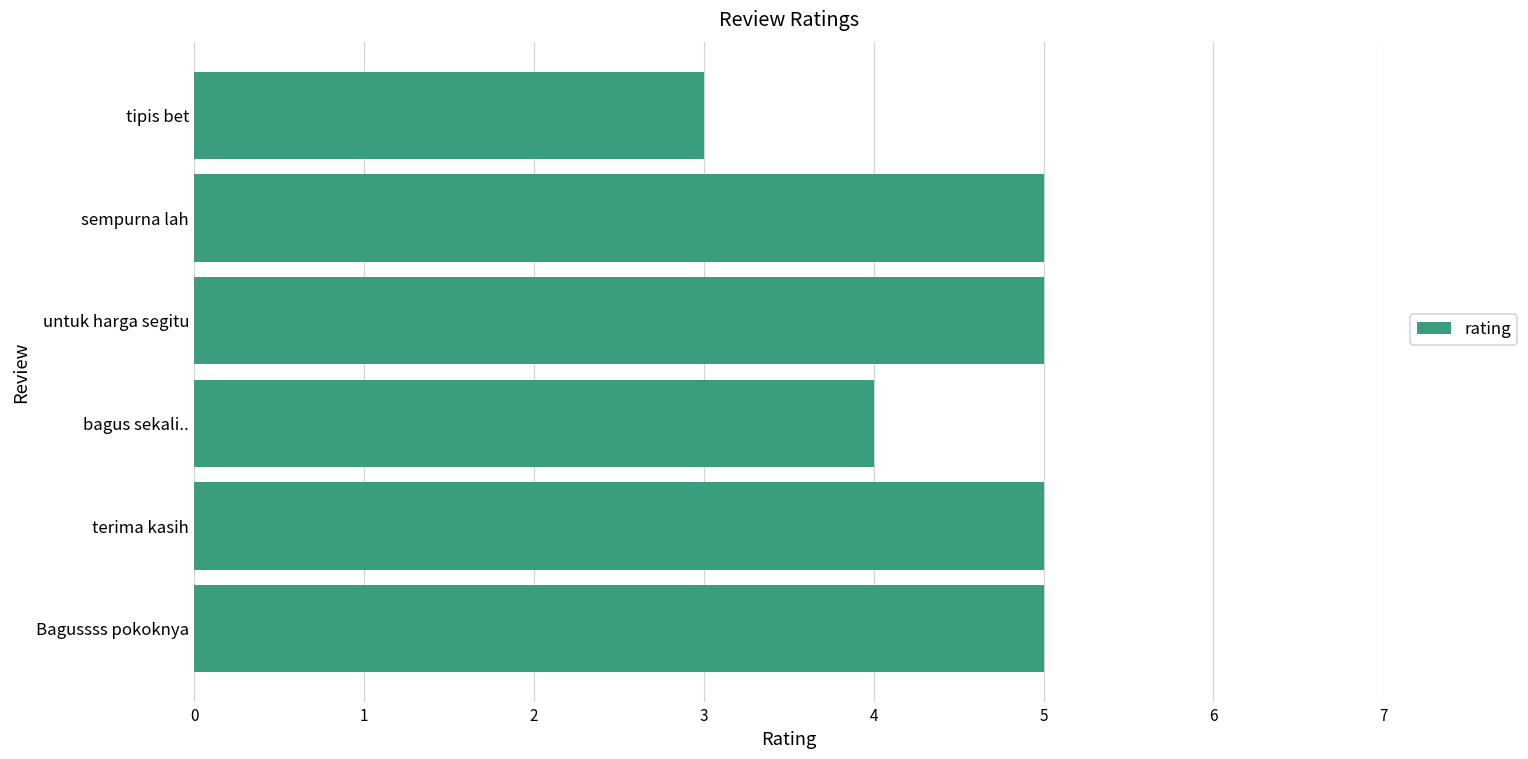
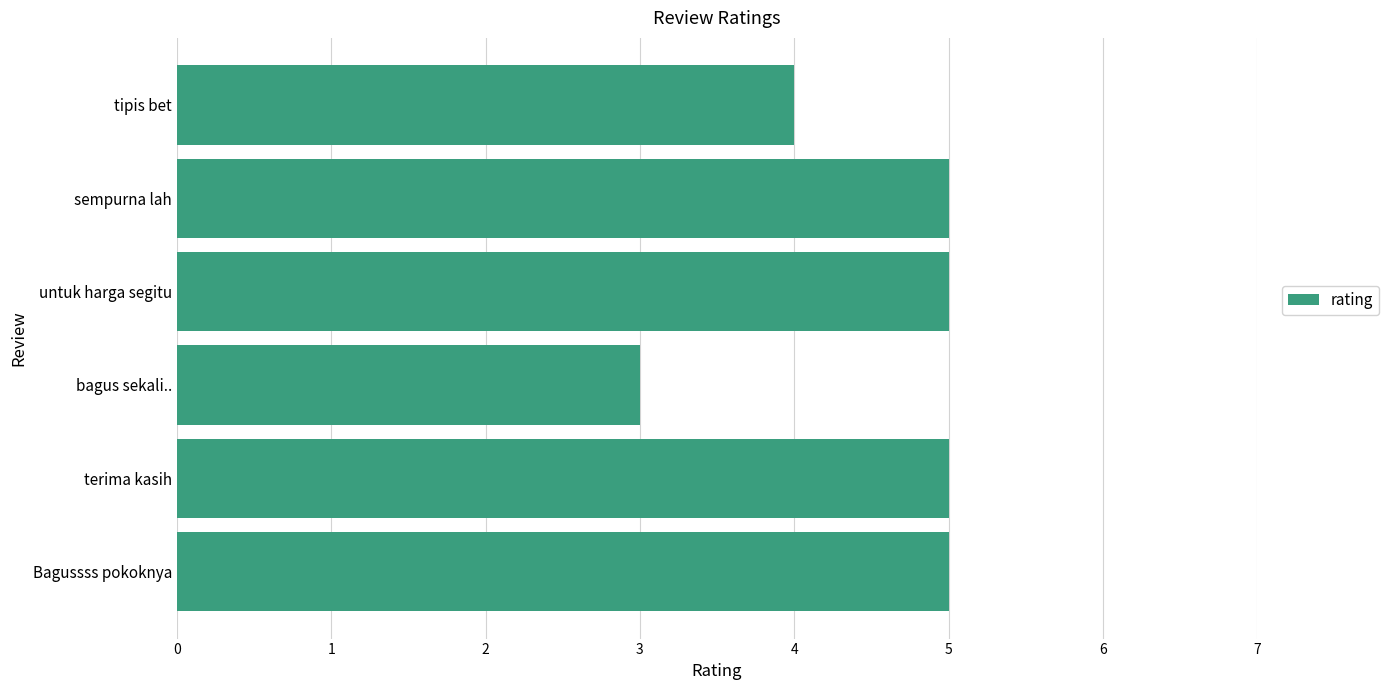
  {
-   "tipis bet": 3,
+   "tipis bet": 4,
    "sempurna lah": 5,
    "untuk harga segitu": 5,
-   "bagus sekali..": 4,
+   "bagus sekali..": 3,
    "terima kasih": 5,
    "Bagussss pokoknya": 5
  }
